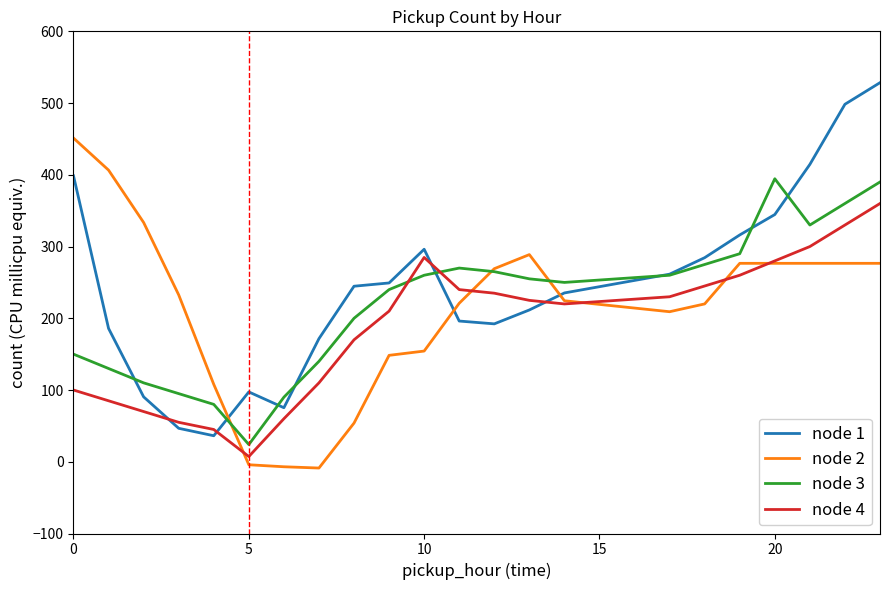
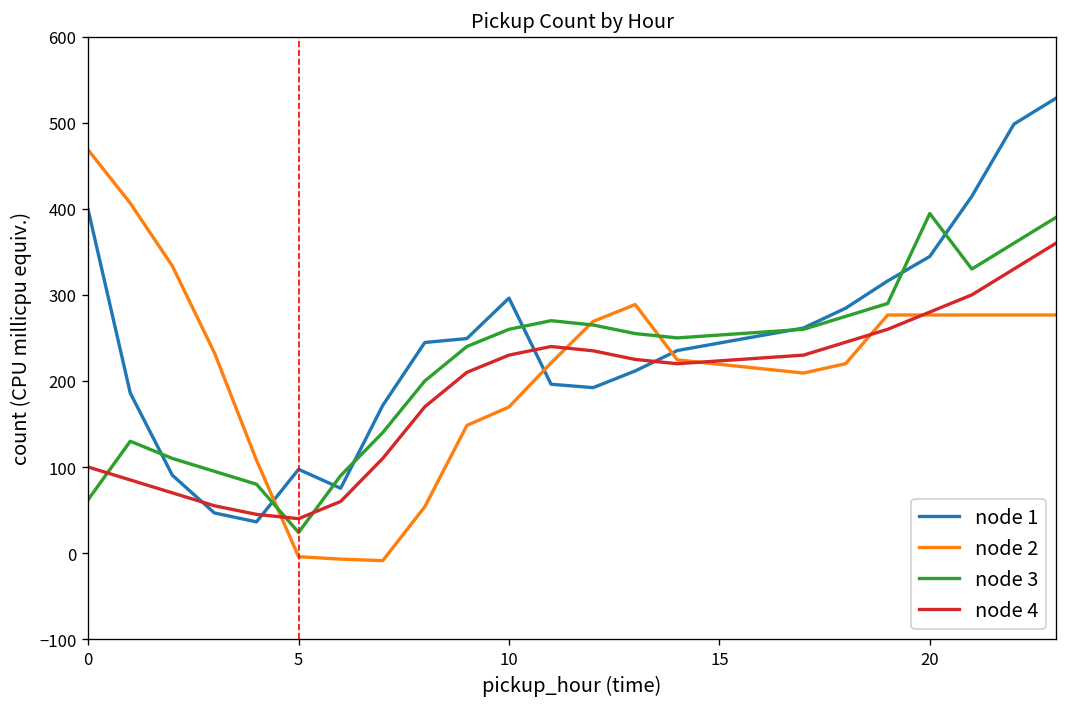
  {
    "node 1": {
      "0": 400,
      "5": 100,
      "10": 300,
      "20": 340
    },
    "node 2": {
-     "0": 450,
+     "0": 470,
      "5": 0,
-     "10": 150
+     "10": 170
    },
    "node 3": {
-     "0": 150,
+     "0": 60,
      "5": 20,
      "10": 260,
      "20": 390
    },
    "node 4": {
      "0": 100,
-     "5": 10,
-     "10": 280
+     "5": 40,
+     "10": 230
    }
  }
